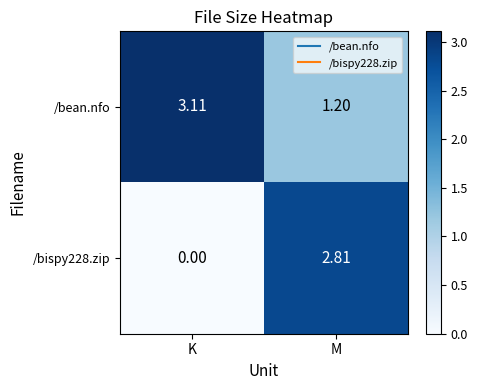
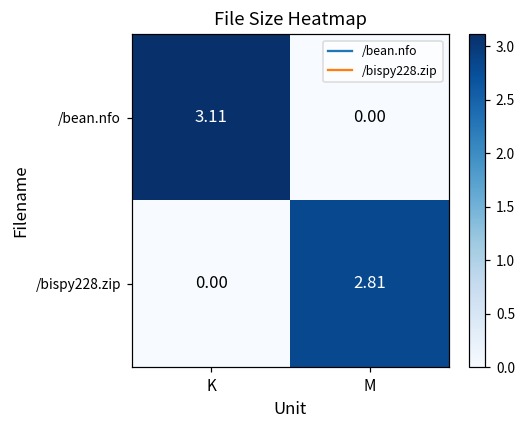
  {
    "/bean.nfo": {
      "K": 3.11,
-     "M": 1.20
+     "M": 0.00
    },
    "/bispy228.zip": {
      "K": 0.00,
      "M": 2.81
    }
  }
